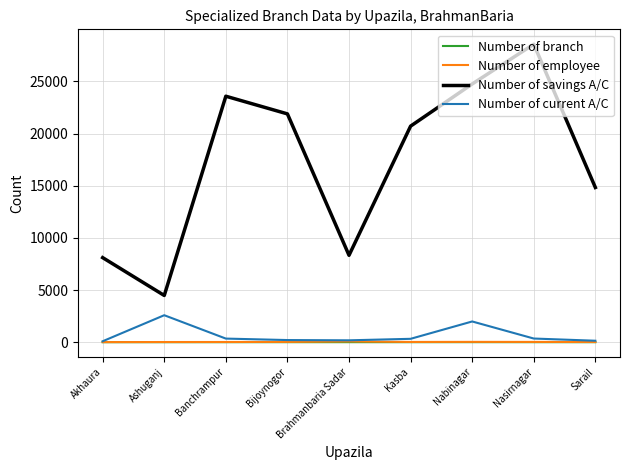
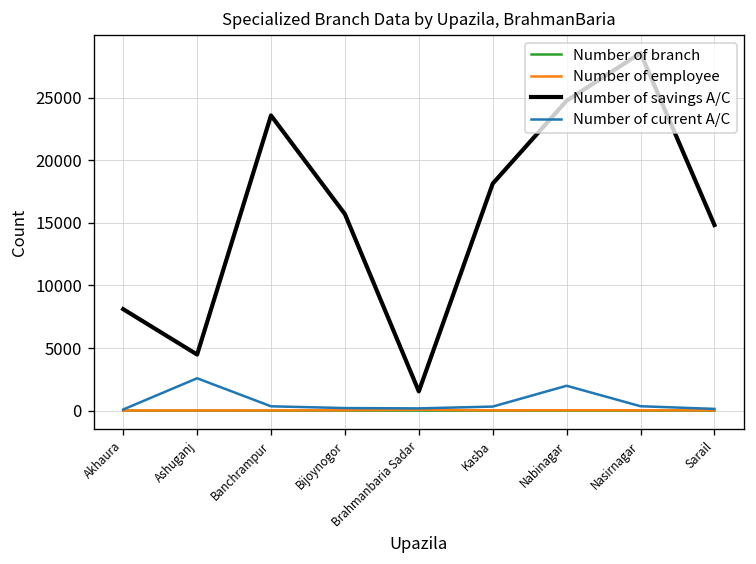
  {
    "Number of savings A/C": {
      "Akhaura": 8100,
      "Ashuganj": 4500,
      "Banchrampur": 23600,
-     "Bijoynogor": 21900,
-     "Brahmanbaria Sadar": 8300,
-     "Kasba": 20700,
+     "Bijoynogor": 15700,
+     "Brahmanbaria Sadar": 1500,
+     "Kasba": 18100,
      "Sarail": 14800
    },
    "Number of current A/C": {
      "Ashuganj": 2600,
      "Banchrampur": 300,
      "Kasba": 300,
      "Nabinagar": 2000,
      "Nasirnagar": 400
    }
  }
